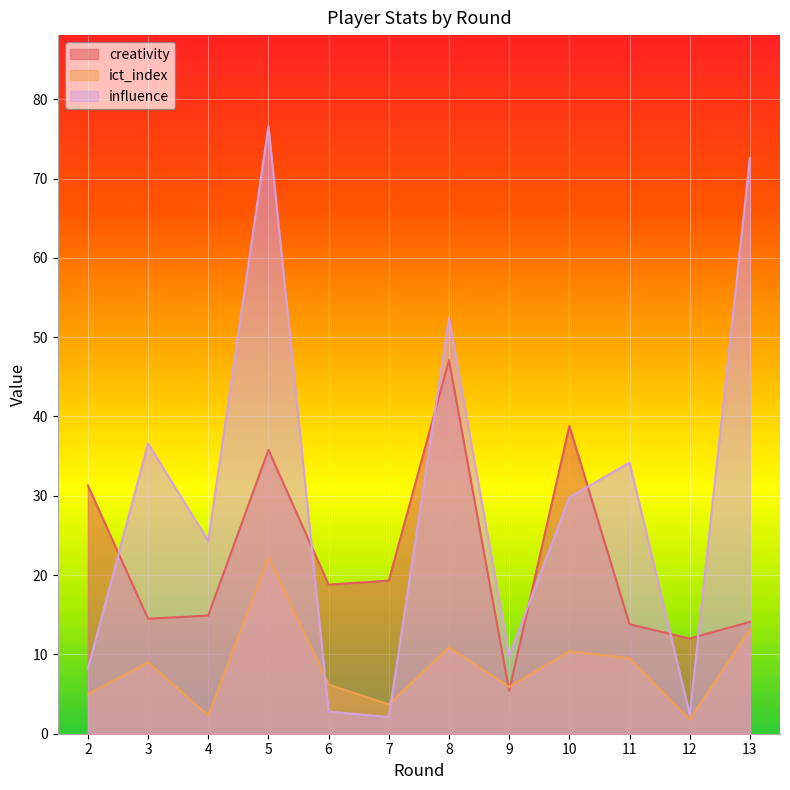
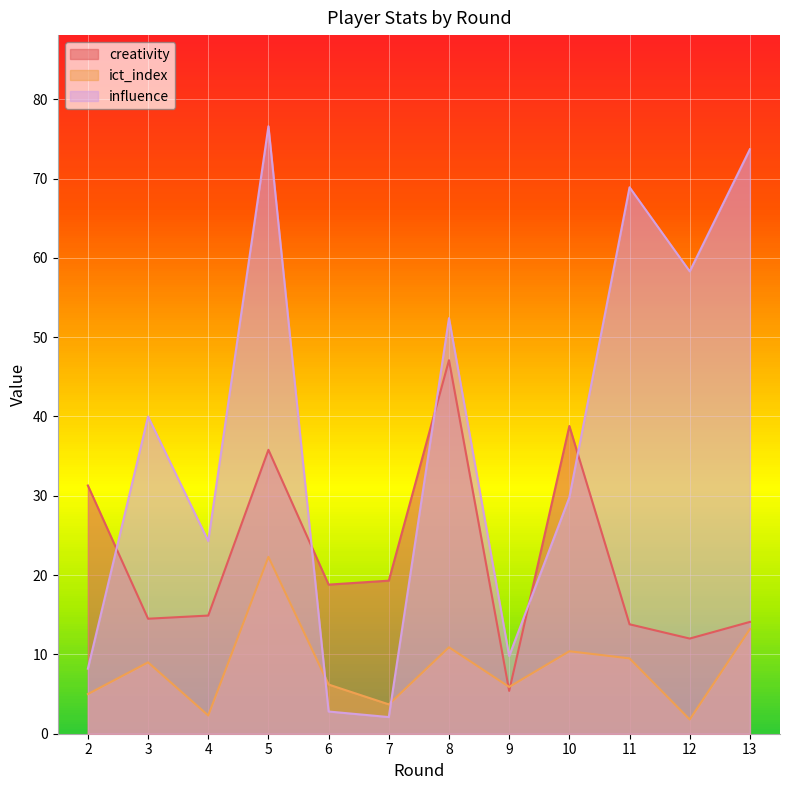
  {
    "influence": {
      "2": 8,
-     "3": 37,
+     "3": 40,
      "4": 24,
      "5": 77,
      "6": 3,
      "7": 2,
      "8": 52,
      "9": 10,
      "10": 30,
-     "11": 34,
-     "12": 2,
-     "13": 73
+     "11": 69,
+     "12": 58,
+     "13": 74
    }
  }
